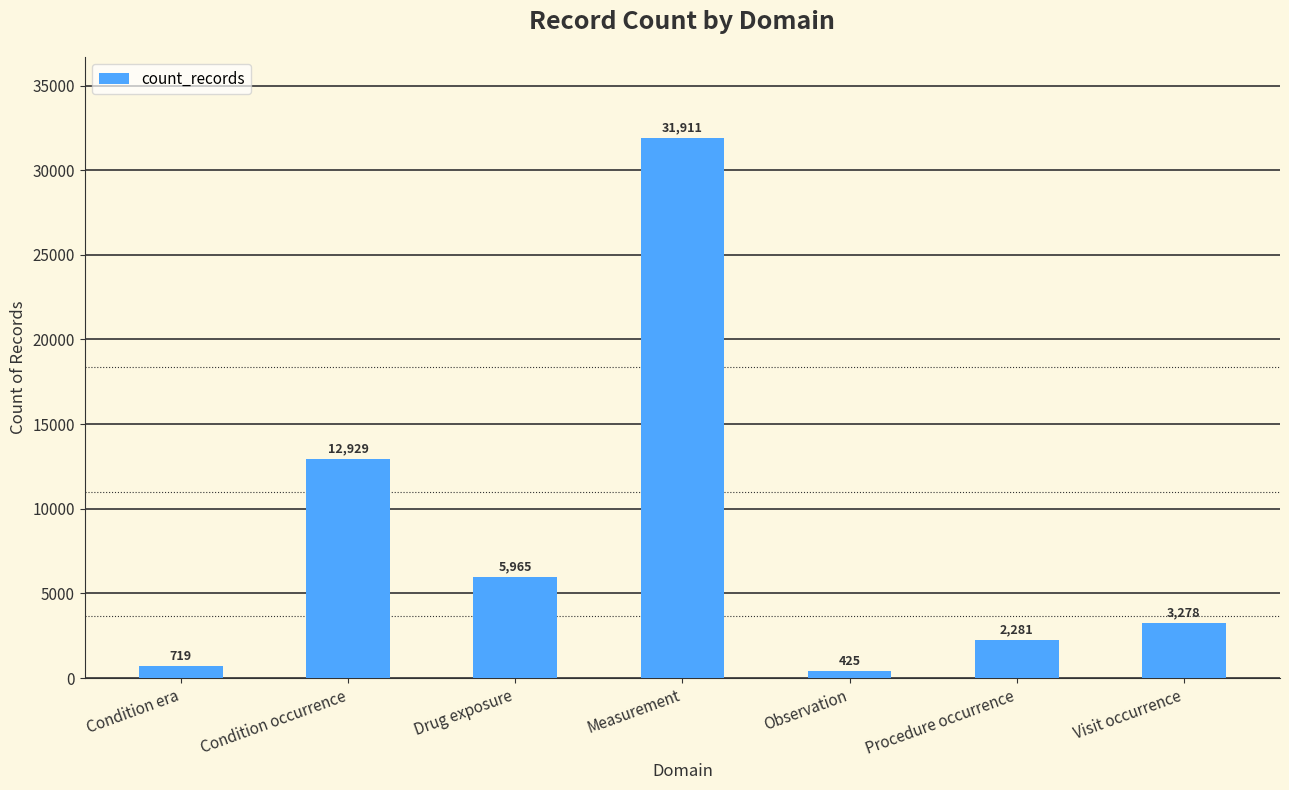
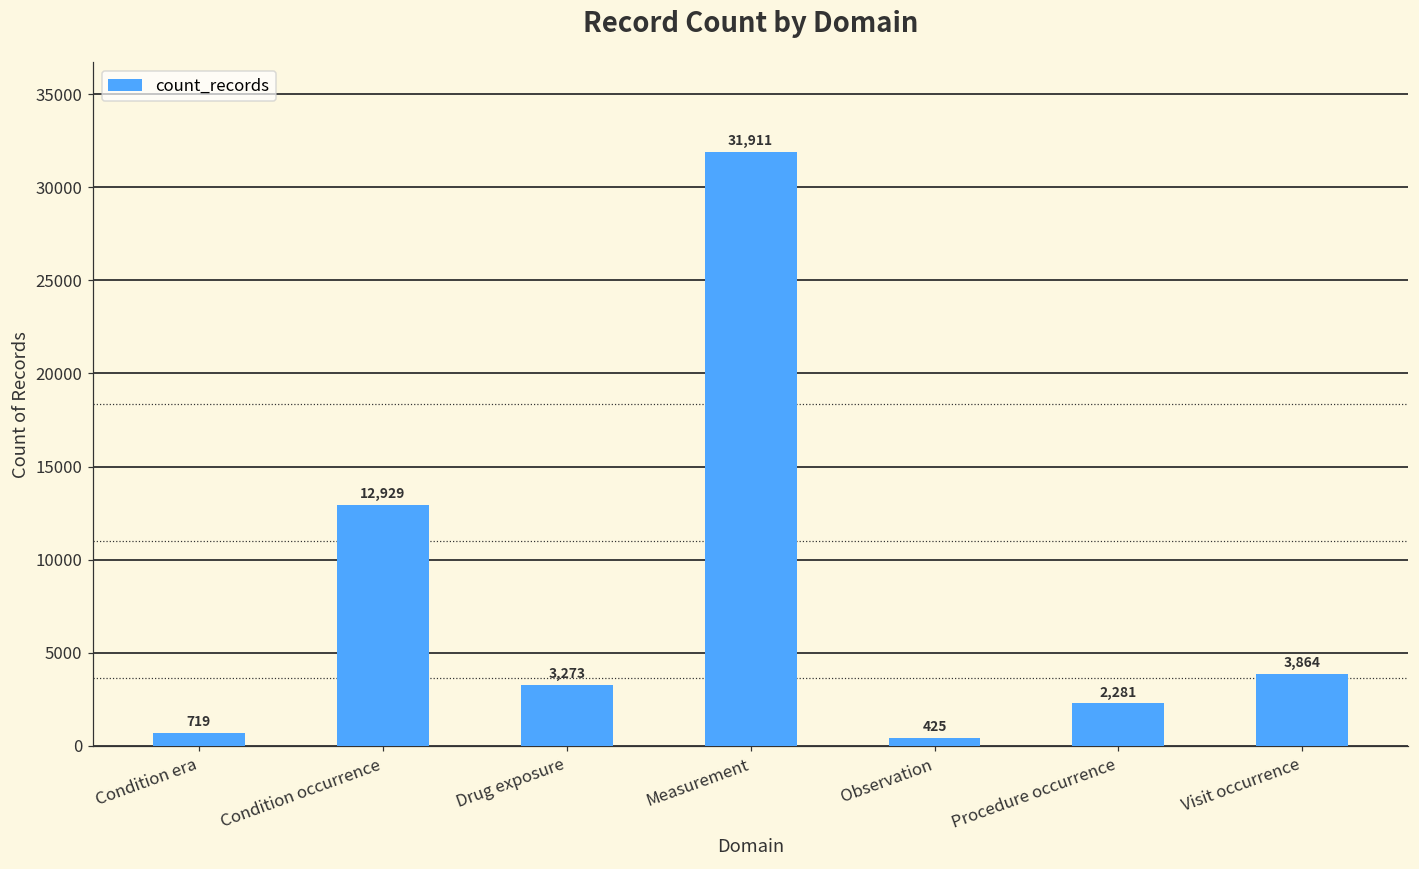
  {
    "Condition era": "719",
    "Condition occurrence": "12,929",
-   "Drug exposure": "5,965",
+   "Drug exposure": "3,273",
    "Measurement": "31,911",
    "Observation": "425",
    "Procedure occurrence": "2,281",
-   "Visit occurrence": "3,278"
+   "Visit occurrence": "3,864"
  }
